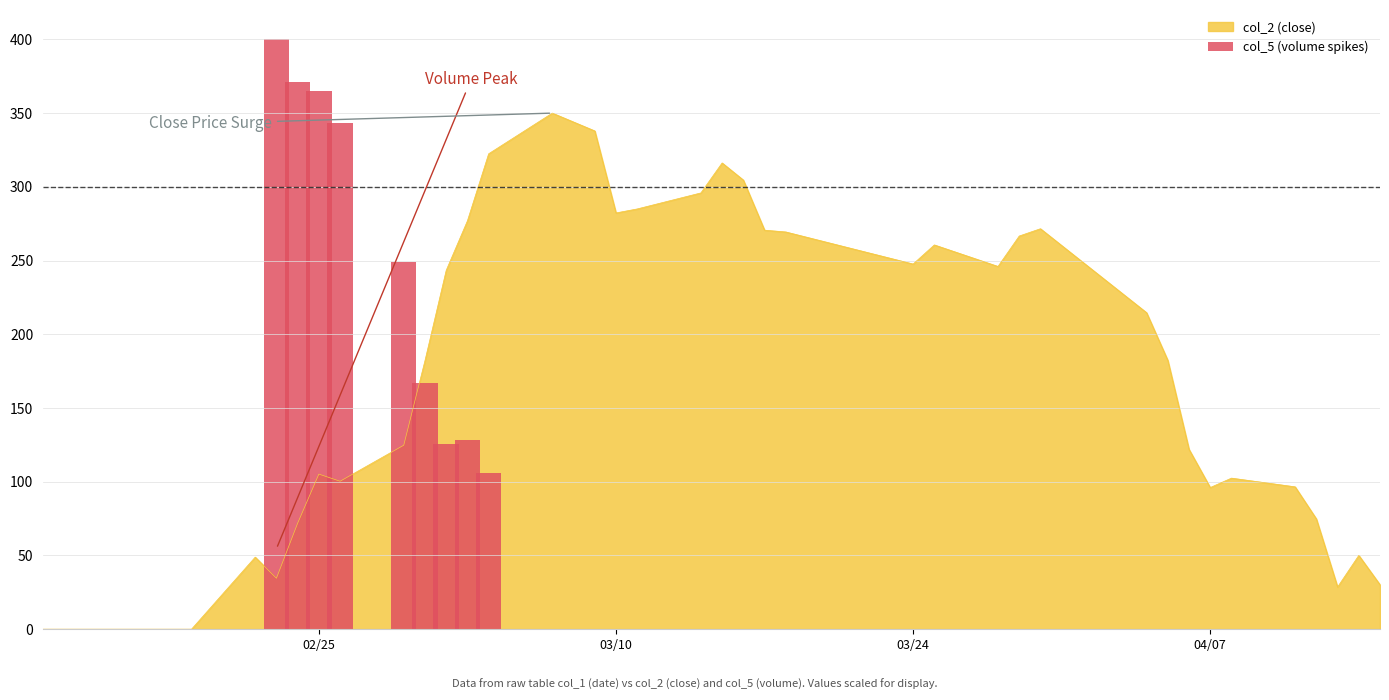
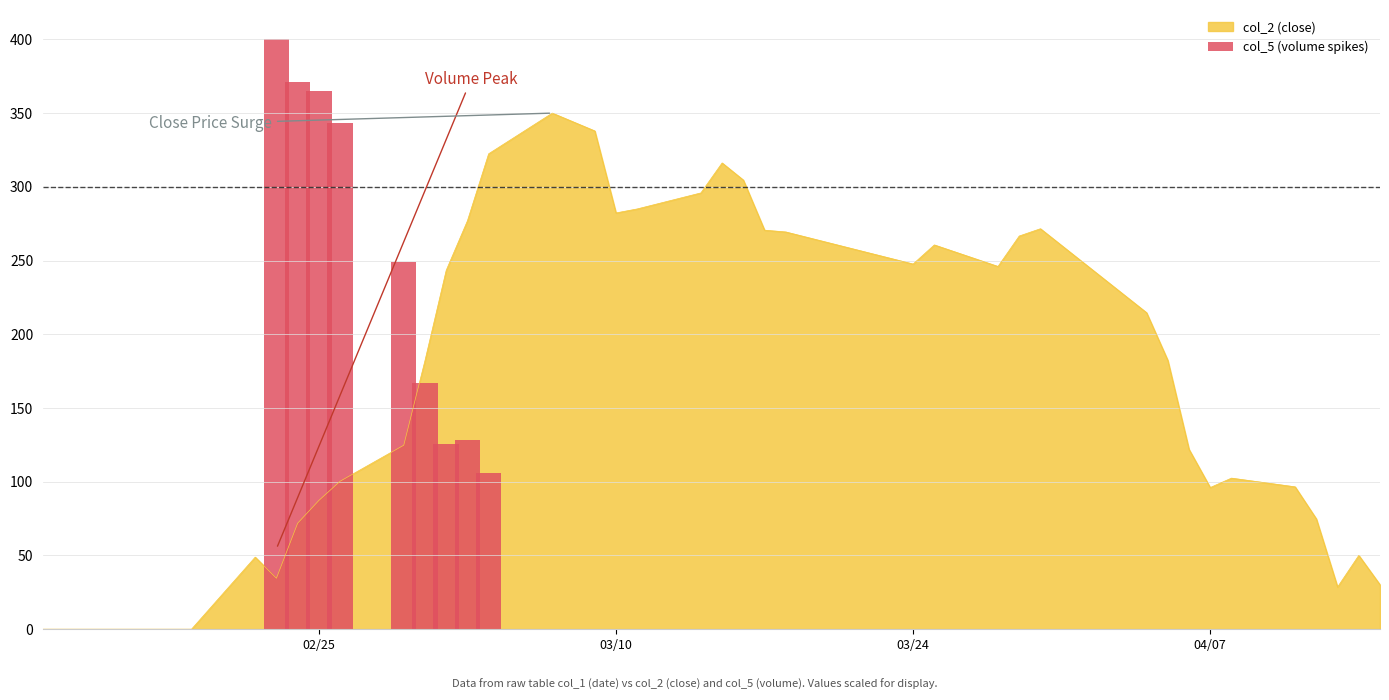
  {
    "col_2 (close)": {
-     "02/25": 105,
+     "02/25": 87,
      "03/10": 282,
      "03/24": 248,
      "04/07": 96
    },
    "col_5 (volume spikes)": {
      "02/25": 365,
      "03/10": 0,
      "03/24": 0,
      "04/07": 0
    }
  }
